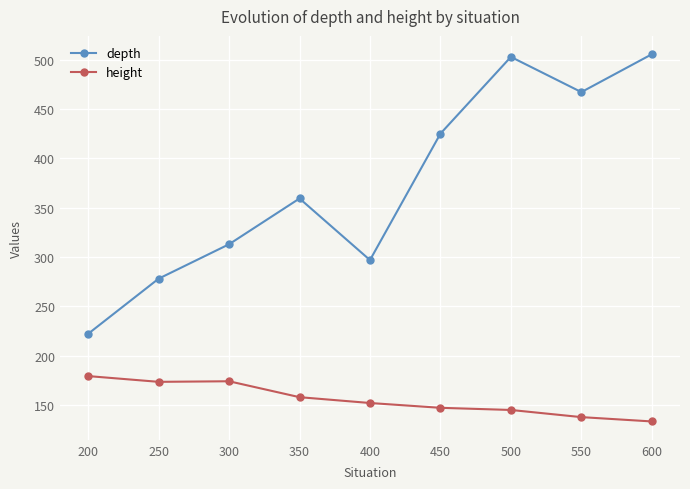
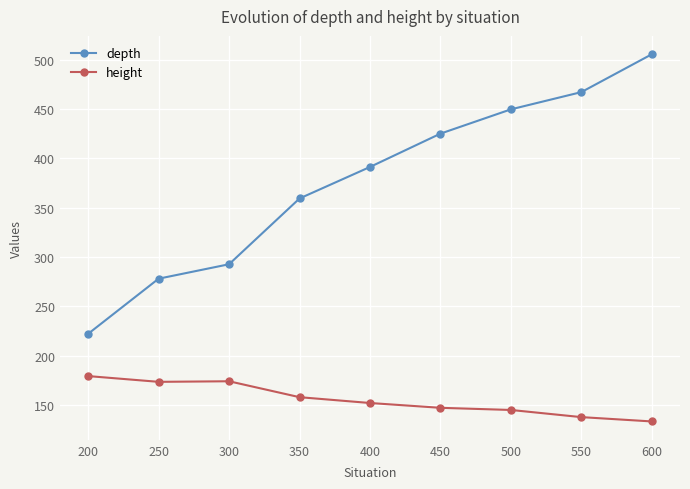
  {
    "depth": {
      "200": 220,
      "250": 280,
-     "300": 310,
+     "300": 290,
      "350": 360,
-     "400": 300,
+     "400": 390,
      "450": 420,
-     "500": 500,
+     "500": 450,
      "550": 470,
      "600": 510
    },
    "height": {
      "200": 180,
      "250": 170,
      "300": 170,
      "350": 160,
      "400": 150,
      "450": 150,
      "500": 150,
      "550": 140,
      "600": 130
    }
  }
